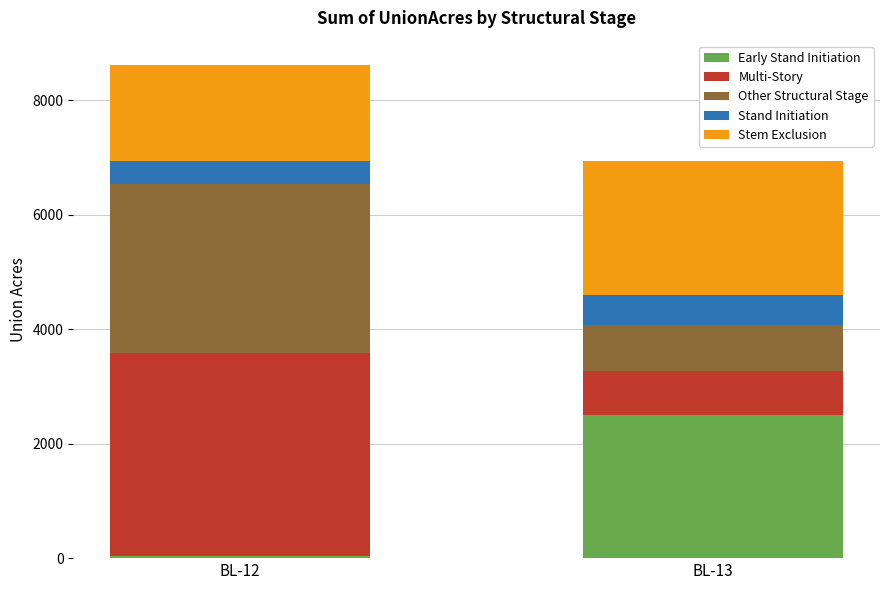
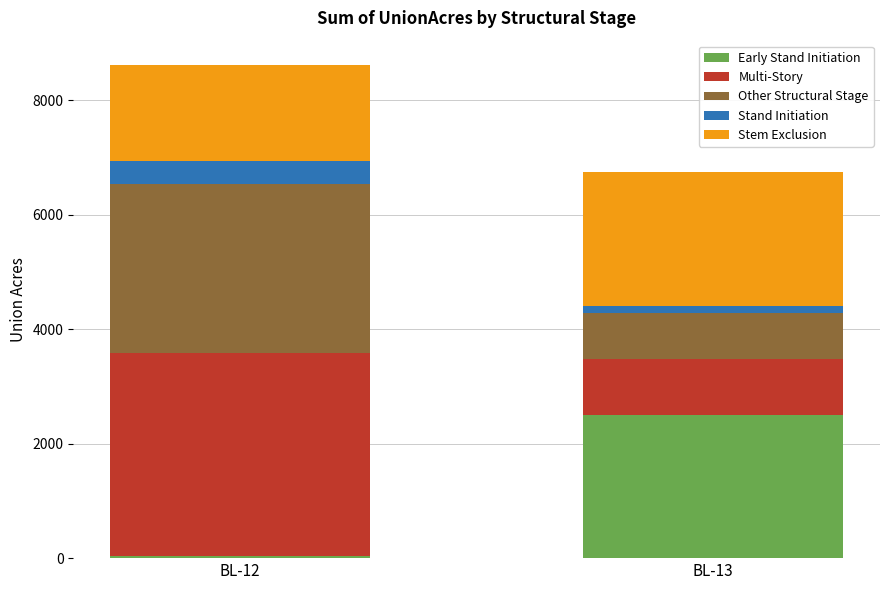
  {
    "Early Stand Initiation": {
      "BL-13": 2500
    },
    "Multi-Story": {
      "BL-12": 3500,
-     "BL-13": 800
+     "BL-13": 1000
    },
    "Other Structural Stage": {
      "BL-12": 3000,
      "BL-13": 800
    },
    "Stand Initiation": {
      "BL-12": 400,
-     "BL-13": 500
+     "BL-13": 100
    },
    "Stem Exclusion": {
      "BL-12": 1700,
      "BL-13": 2300
    }
  }
